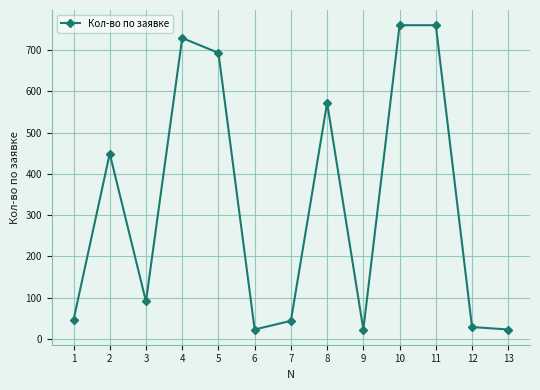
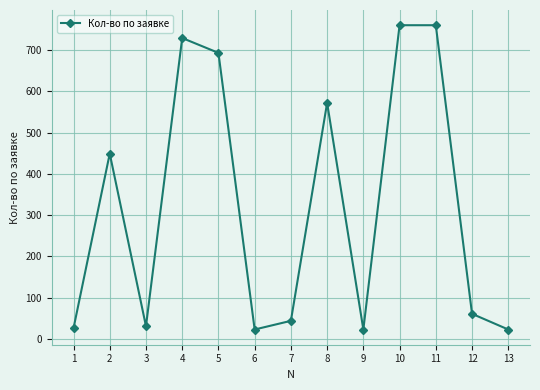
  {
-   "1": 50,
+   "1": 30,
    "2": 450,
-   "3": 90,
+   "3": 30,
    "4": 730,
    "5": 690,
    "6": 20,
    "7": 40,
    "8": 570,
    "9": 20,
    "10": 760,
    "11": 760,
-   "12": 30,
+   "12": 60,
    "13": 20
  }
